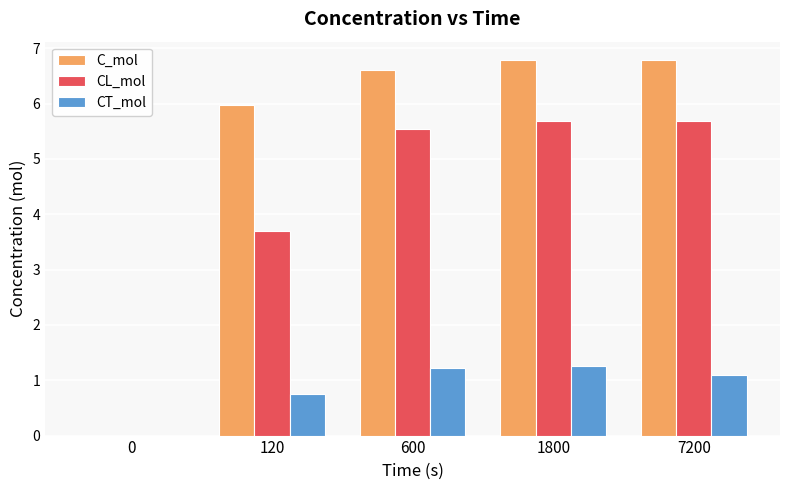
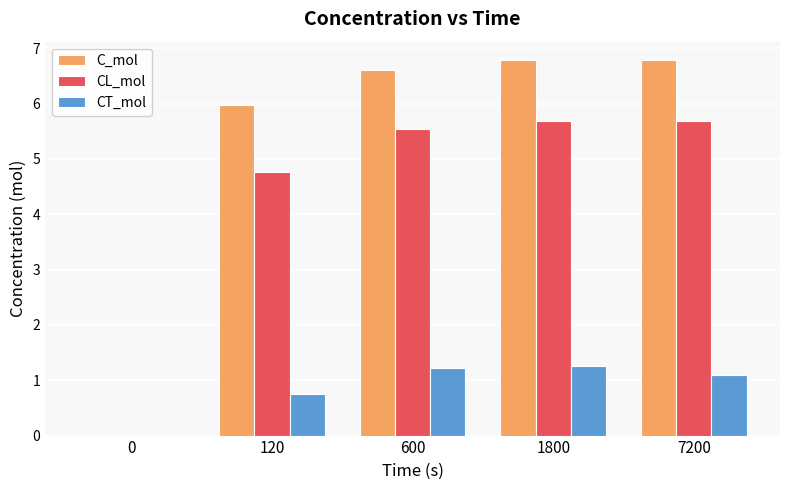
  {
    "C_mol": {
      "0": 0.0,
      "120": 6.0,
      "600": 6.6,
      "1800": 6.8,
      "7200": 6.8
    },
    "CL_mol": {
      "0": 0.0,
-     "120": 3.7,
+     "120": 4.8,
      "600": 5.5,
      "1800": 5.7,
      "7200": 5.7
    },
    "CT_mol": {
      "0": 0.0,
      "120": 0.8,
      "600": 1.2,
      "1800": 1.3,
      "7200": 1.1
    }
  }
